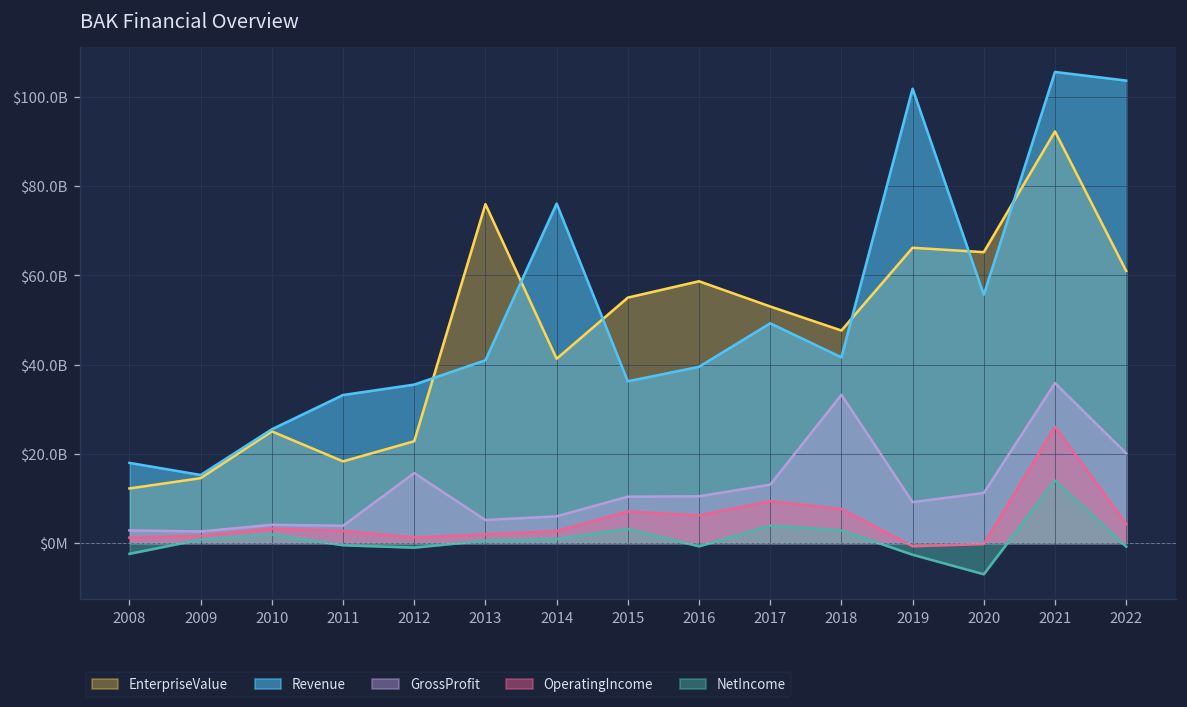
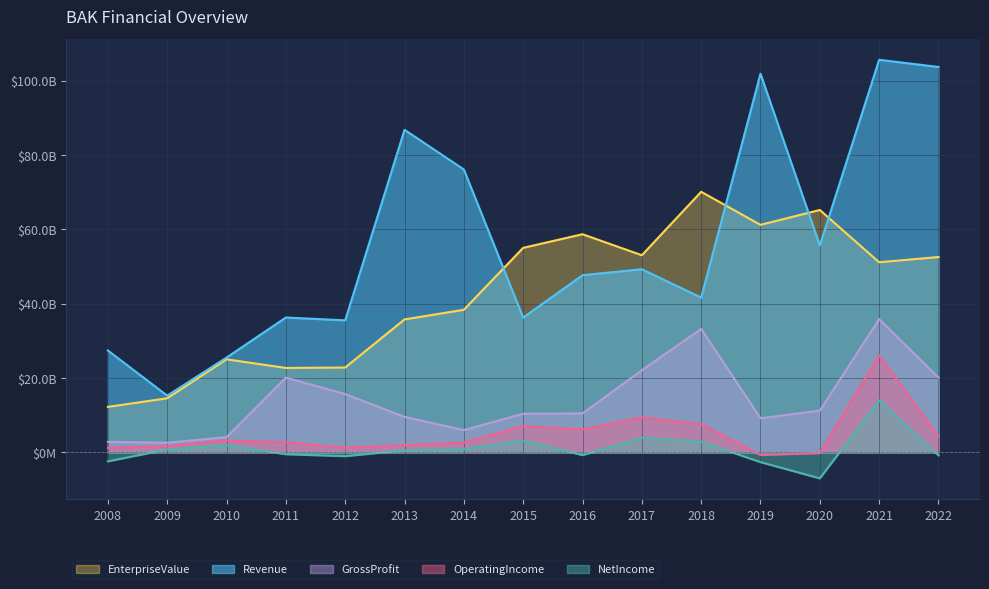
  {
    "EnterpriseValue": {
      "2008": "$12000000000",
      "2009": "$15000000000",
-     "2011": "$18000000000",
+     "2011": "$23000000000",
      "2012": "$23000000000",
-     "2013": "$76000000000",
-     "2014": "$41000000000",
+     "2013": "$36000000000",
+     "2014": "$38000000000",
      "2015": "$55000000000",
      "2016": "$59000000000",
      "2017": "$53000000000",
-     "2018": "$48000000000",
-     "2019": "$66000000000",
+     "2018": "$70000000000",
+     "2019": "$61000000000",
      "2020": "$65000000000",
-     "2021": "$92000000000",
-     "2022": "$61000000000"
+     "2021": "$51000000000",
+     "2022": "$53000000000"
    },
    "Revenue": {
-     "2008": "$18000000000",
+     "2008": "$27000000000",
      "2009": "$15000000000",
-     "2011": "$33000000000",
+     "2011": "$36000000000",
      "2012": "$36000000000",
-     "2013": "$41000000000",
+     "2013": "$87000000000",
      "2014": "$76000000000",
      "2015": "$36000000000",
-     "2016": "$40000000000",
+     "2016": "$48000000000",
      "2017": "$49000000000",
      "2018": "$42000000000",
      "2019": "$102000000000",
      "2020": "$56000000000",
      "2021": "$106000000000",
      "2022": "$104000000000"
    },
    "GrossProfit": {
      "2008": "$3000000000",
      "2009": "$3000000000",
      "2010": "$4000000000",
-     "2011": "$4000000000",
+     "2011": "$20000000000",
      "2012": "$16000000000",
-     "2013": "$5000000000",
+     "2013": "$10000000000",
      "2014": "$6000000000",
      "2015": "$10000000000",
      "2016": "$10000000000",
-     "2017": "$13000000000",
+     "2017": "$22000000000",
      "2018": "$33000000000",
      "2019": "$9000000000",
      "2020": "$11000000000",
      "2021": "$36000000000",
      "2022": "$20000000000"
    }
  }
